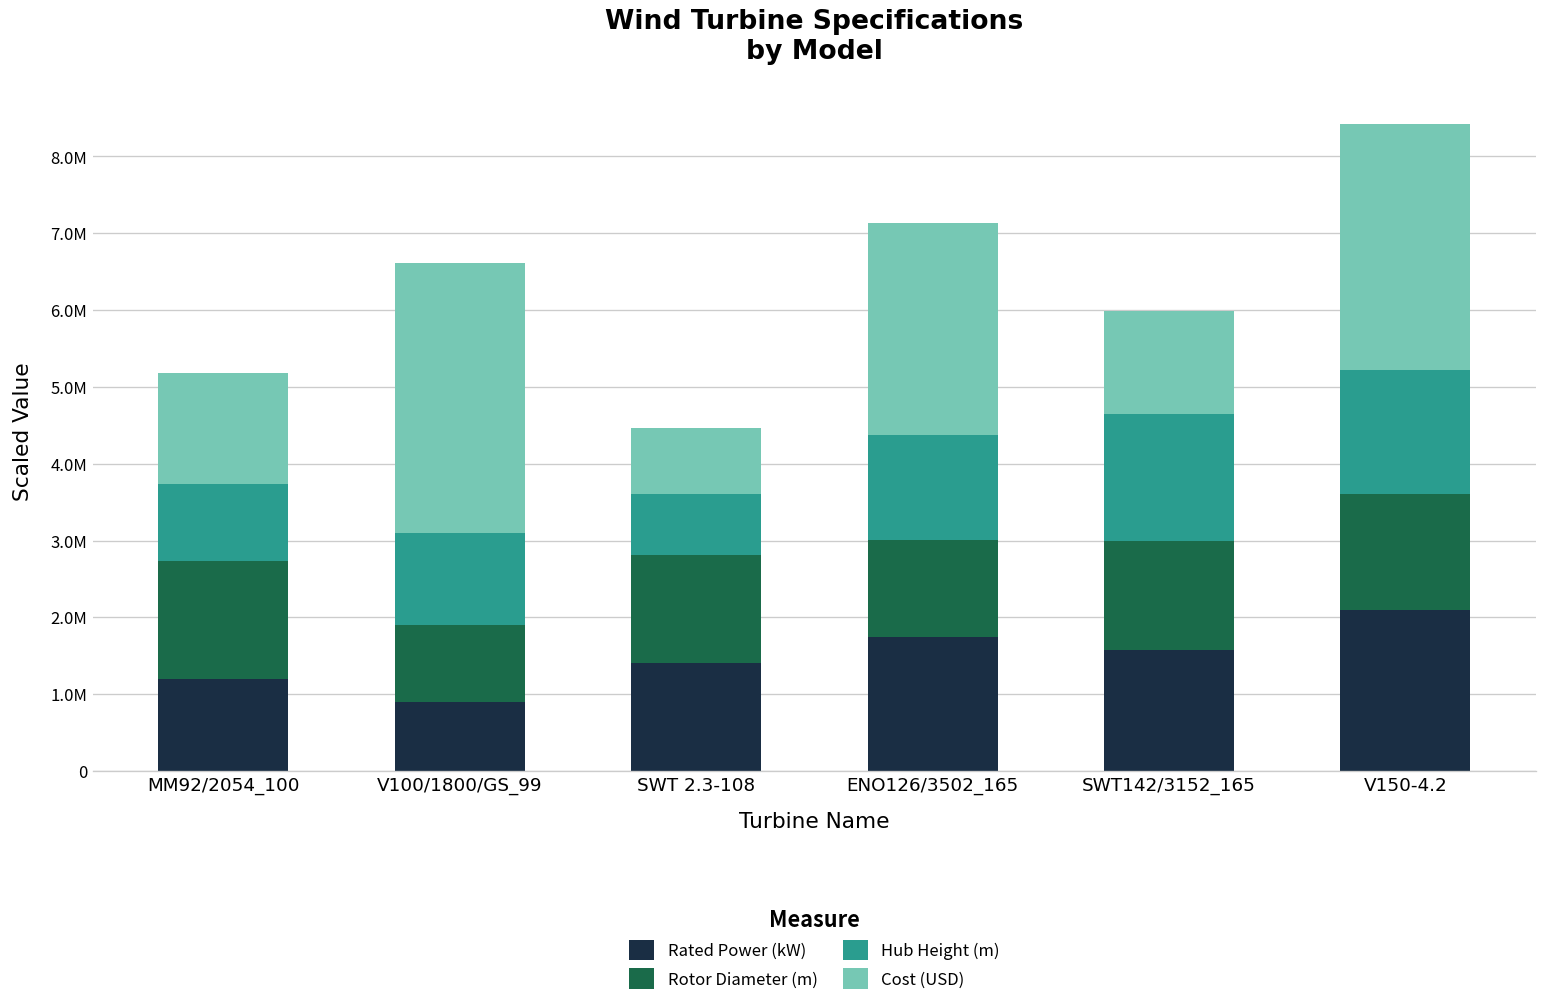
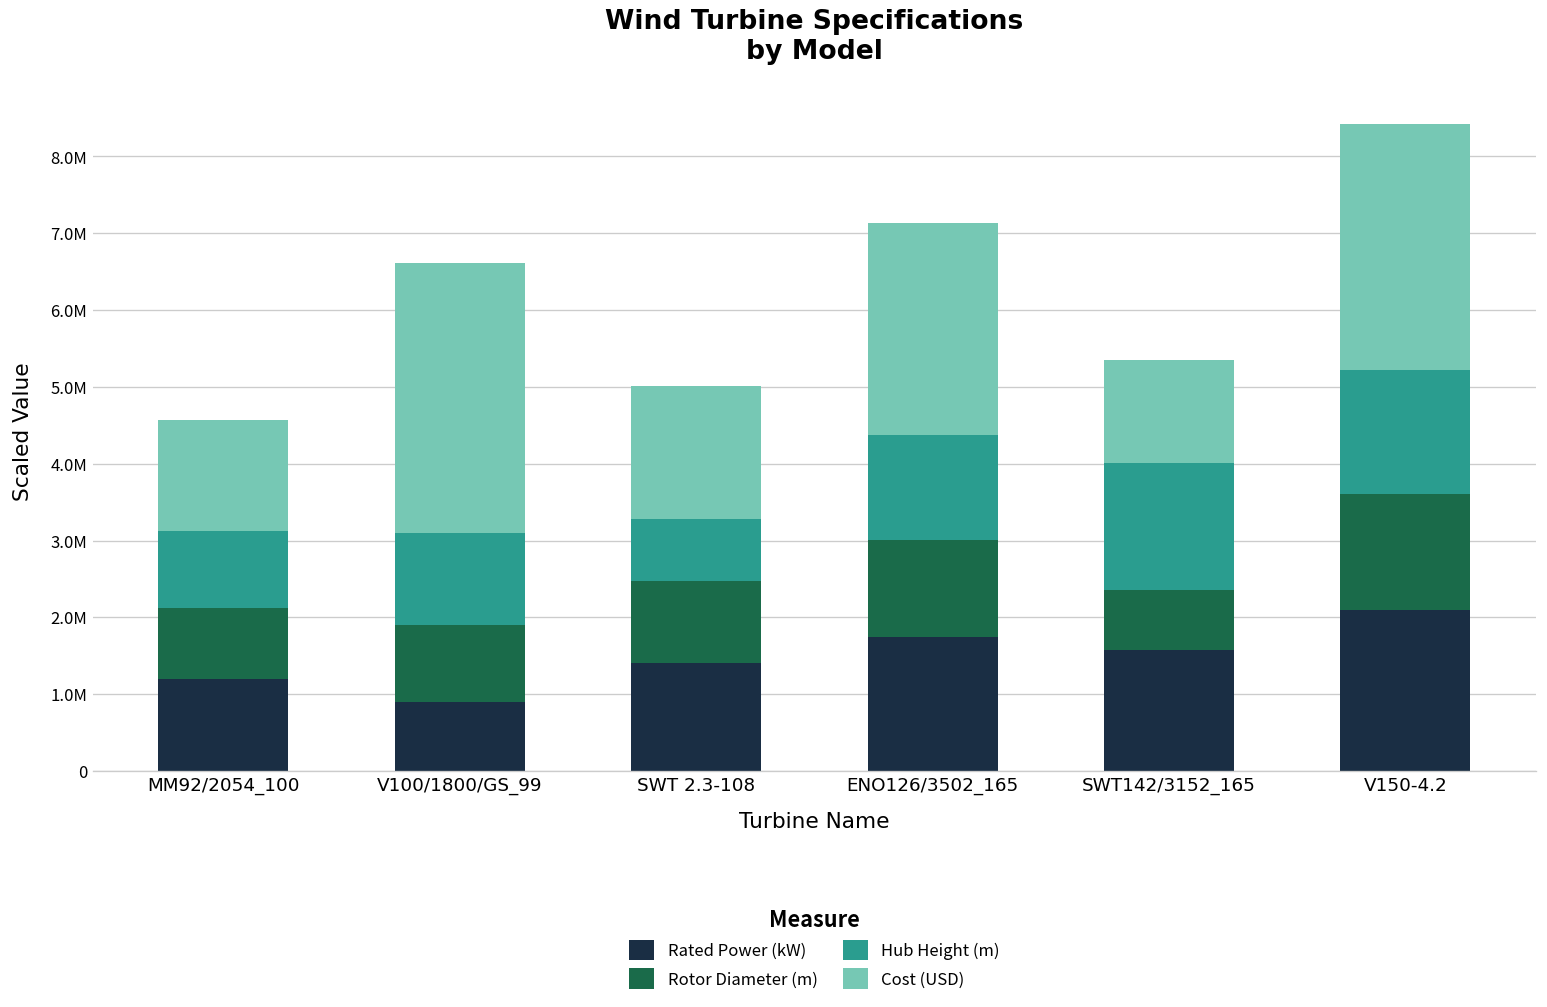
  {
    "Rated Power (kW)": {
      "MM92/2054_100": 1200000,
      "V100/1800/GS_99": 900000,
      "SWT 2.3-108": 1400000,
      "ENO126/3502_165": 1800000,
      "SWT142/3152_165": 1600000,
      "V150-4.2": 2100000
    },
    "Rotor Diameter (m)": {
-     "MM92/2054_100": 1500000,
+     "MM92/2054_100": 900000,
      "V100/1800/GS_99": 1000000,
-     "SWT 2.3-108": 1400000,
+     "SWT 2.3-108": 1100000,
      "ENO126/3502_165": 1300000,
-     "SWT142/3152_165": 1400000,
+     "SWT142/3152_165": 800000,
      "V150-4.2": 1500000
    },
    "Hub Height (m)": {
      "MM92/2054_100": 1000000,
      "V100/1800/GS_99": 1200000,
      "SWT 2.3-108": 800000,
      "ENO126/3502_165": 1400000,
      "SWT142/3152_165": 1700000,
      "V150-4.2": 1600000
    },
    "Cost (USD)": {
      "MM92/2054_100": 1400000,
      "V100/1800/GS_99": 3500000,
-     "SWT 2.3-108": 900000,
+     "SWT 2.3-108": 1700000,
      "ENO126/3502_165": 2800000,
      "SWT142/3152_165": 1300000,
      "V150-4.2": 3200000
    }
  }
